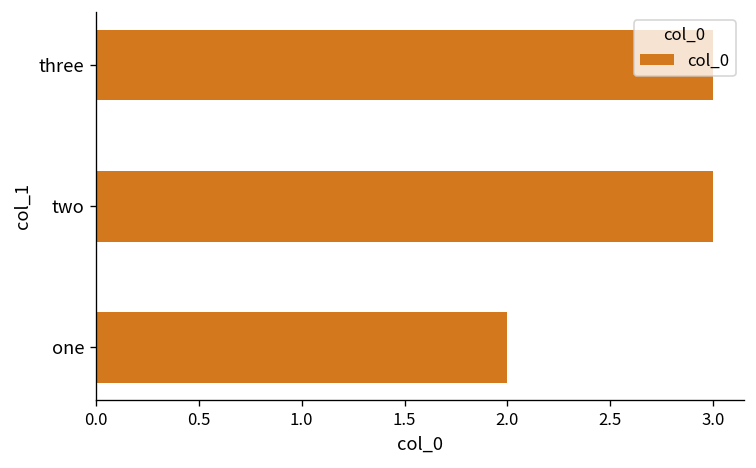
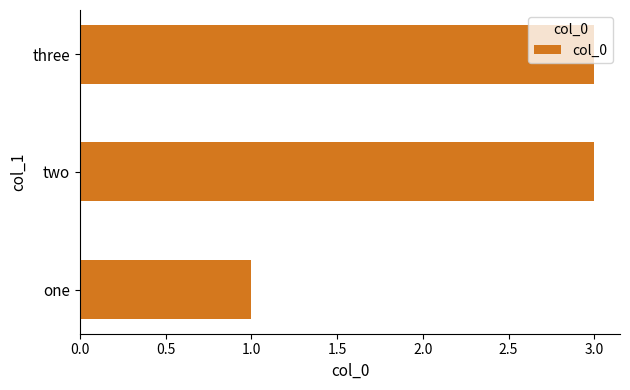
  {
    "two": 3,
-   "one": 2
+   "one": 1
  }
